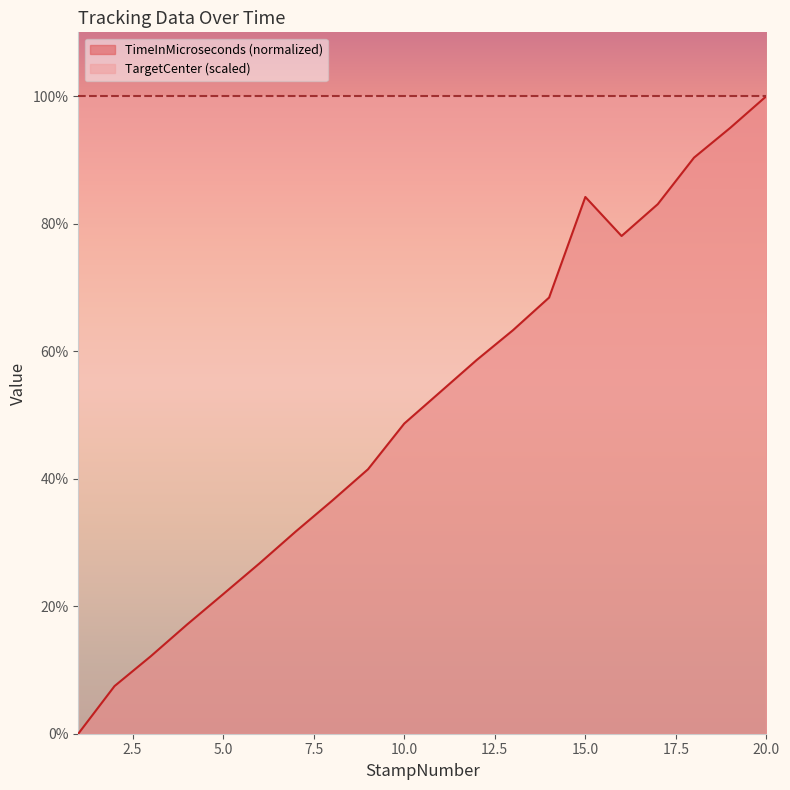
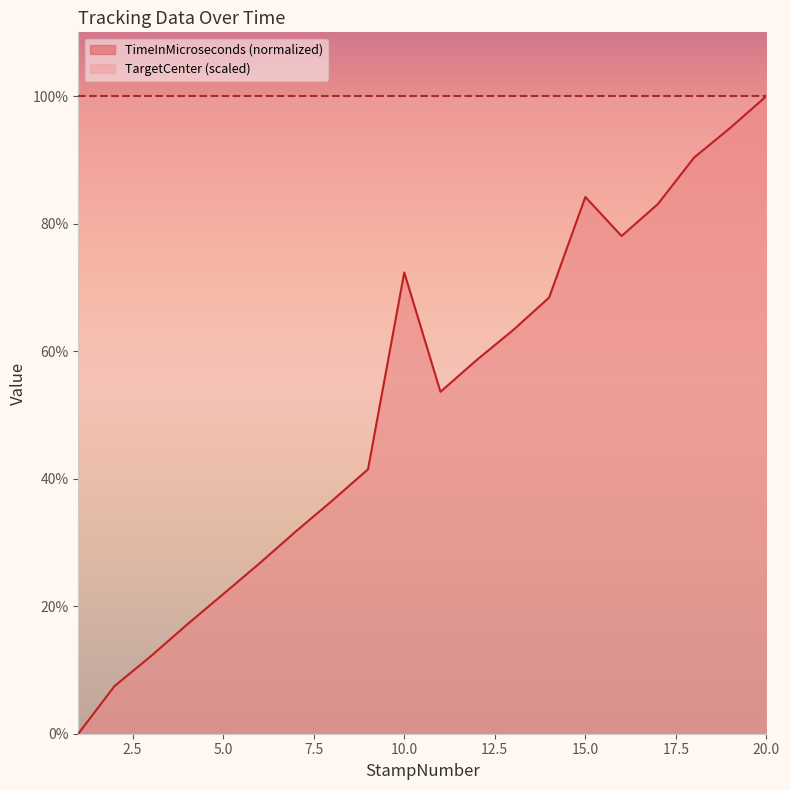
  {
    "TimeInMicroseconds (normalized)": {
      "5.0": "22%",
-     "10.0": "49%",
+     "10.0": "72%",
      "15.0": "84%"
    },
    "TargetCenter (scaled)": {
      "5.0": "100%",
      "10.0": "100%",
      "15.0": "100%"
    }
  }
